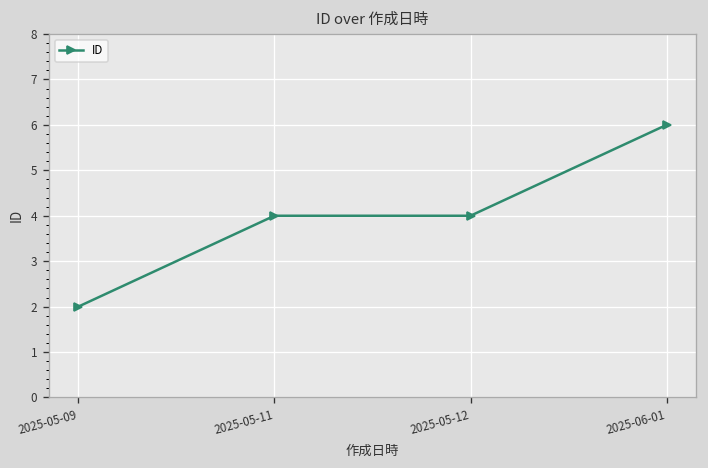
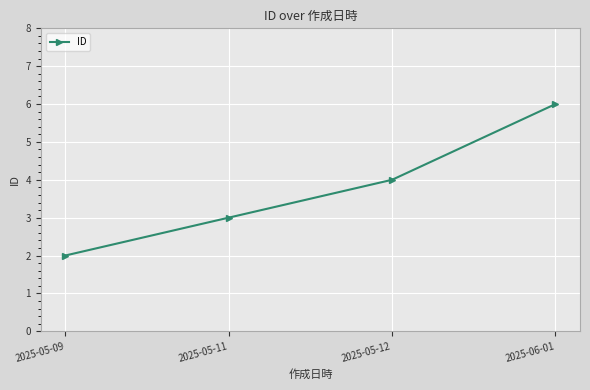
  {
    "2025-05-09": 2,
-   "2025-05-11": 4,
+   "2025-05-11": 3,
    "2025-05-12": 4,
    "2025-06-01": 6
  }
